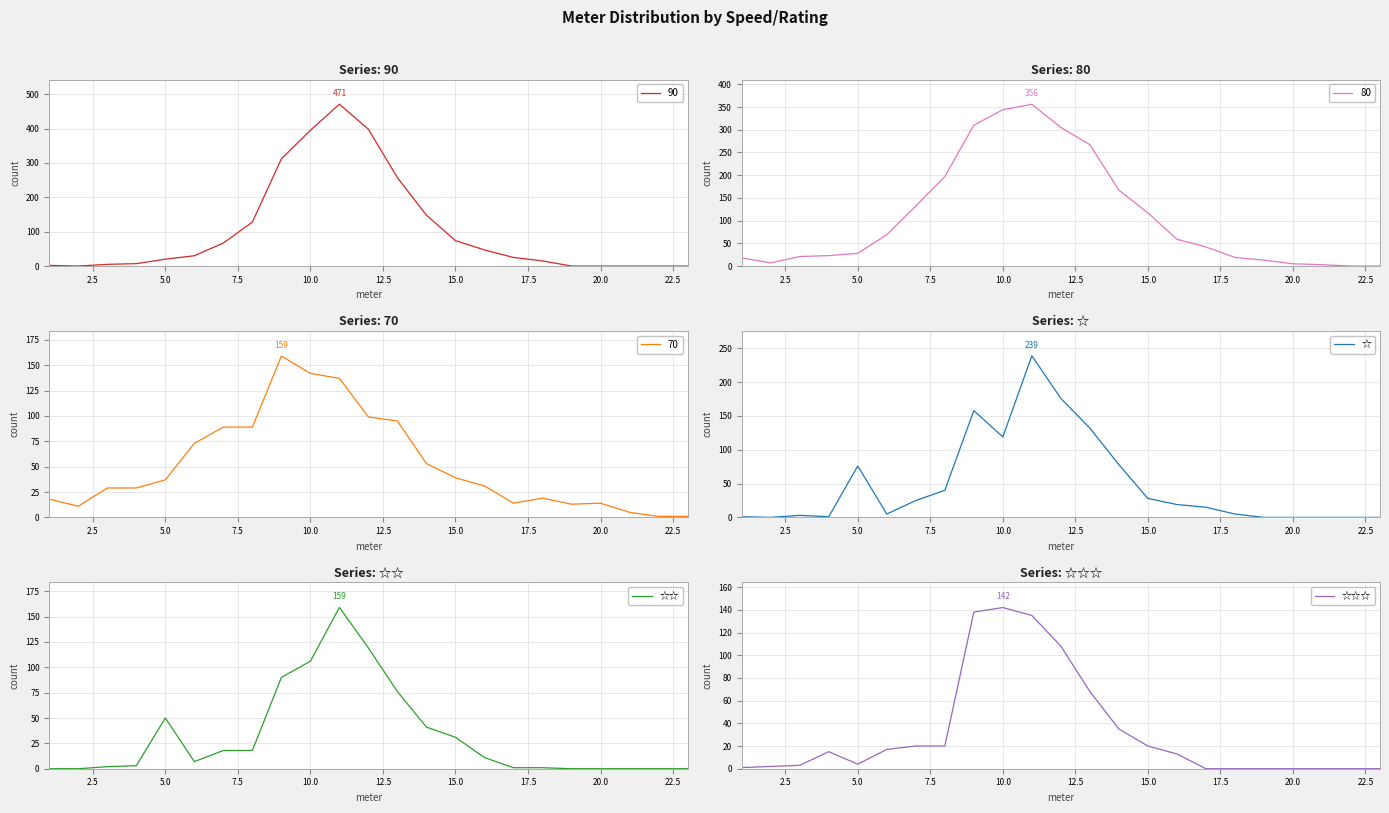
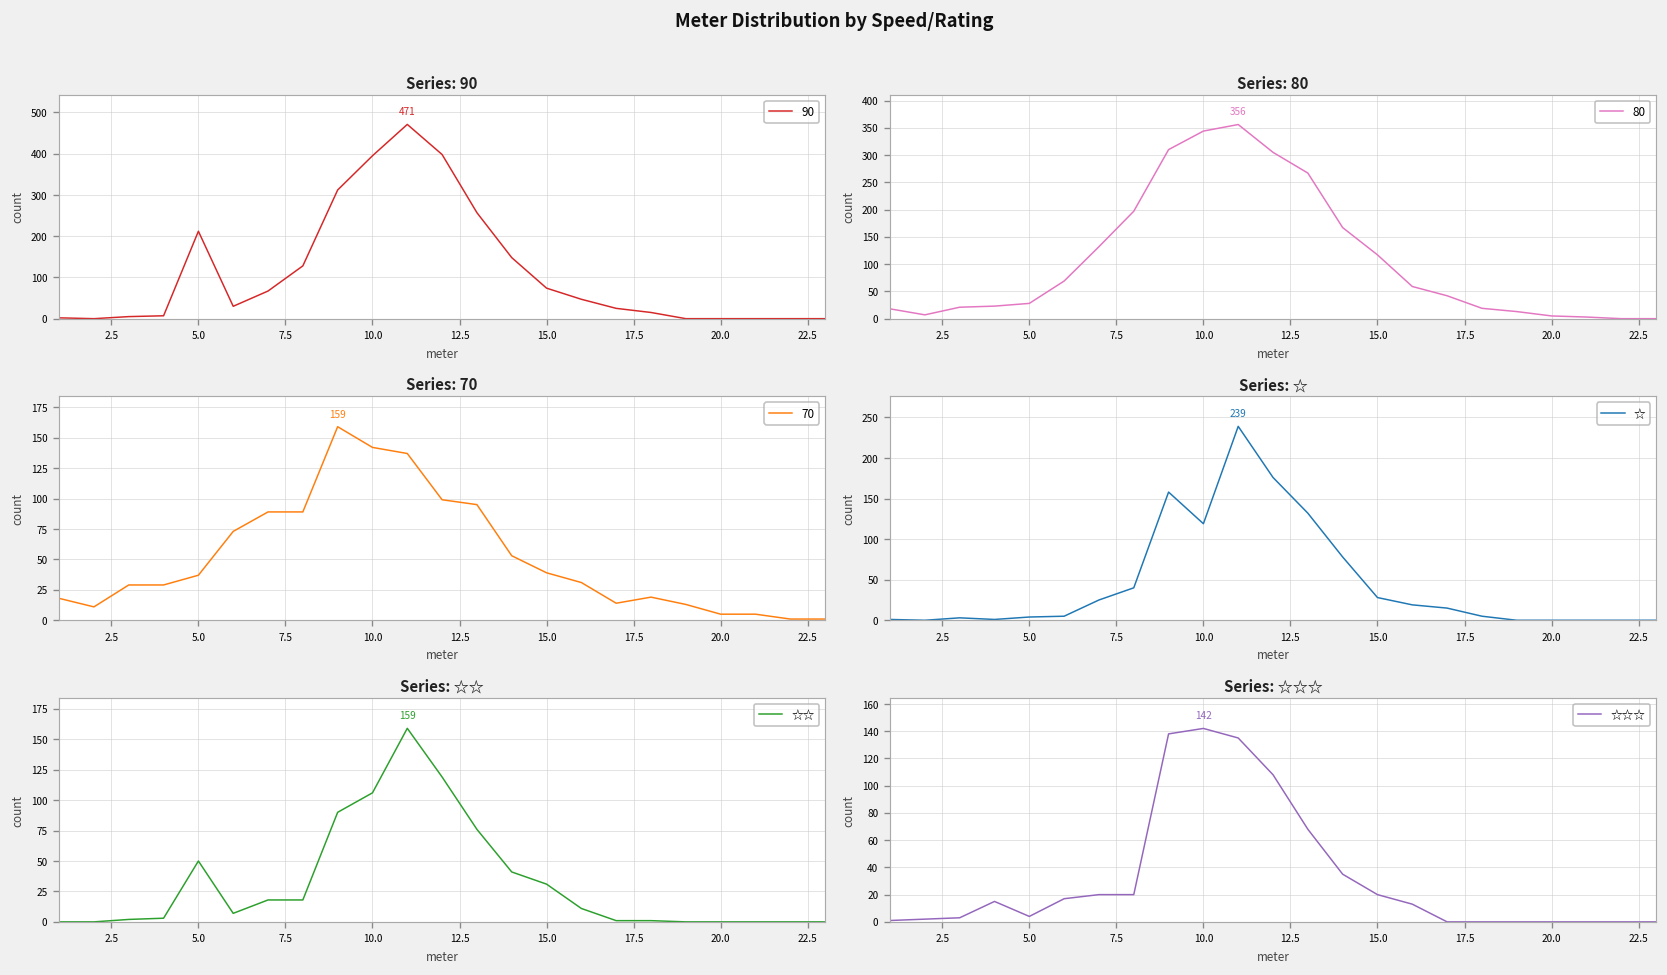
  {
    "Series: 90": {
-     "5.0": 20,
+     "5.0": 210,
      "10.0": 400,
      "15.0": 70,
      "20.0": 0
    },
    "Series: 80": {
      "5.0": 30,
      "10.0": 340,
      "15.0": 120,
      "20.0": 10
    },
    "Series: 70": {
      "5.0": 37,
      "10.0": 142,
      "15.0": 39,
-     "20.0": 14
+     "20.0": 5
    },
    "Series: ☆": {
-     "5.0": 80,
+     "5.0": 0,
      "10.0": 120,
      "15.0": 30,
      "20.0": 0
    },
    "Series: ☆☆": {
      "5.0": 50,
      "10.0": 106,
      "15.0": 31,
      "20.0": 0
    },
    "Series: ☆☆☆": {
      "10.0": 142
    }
  }
